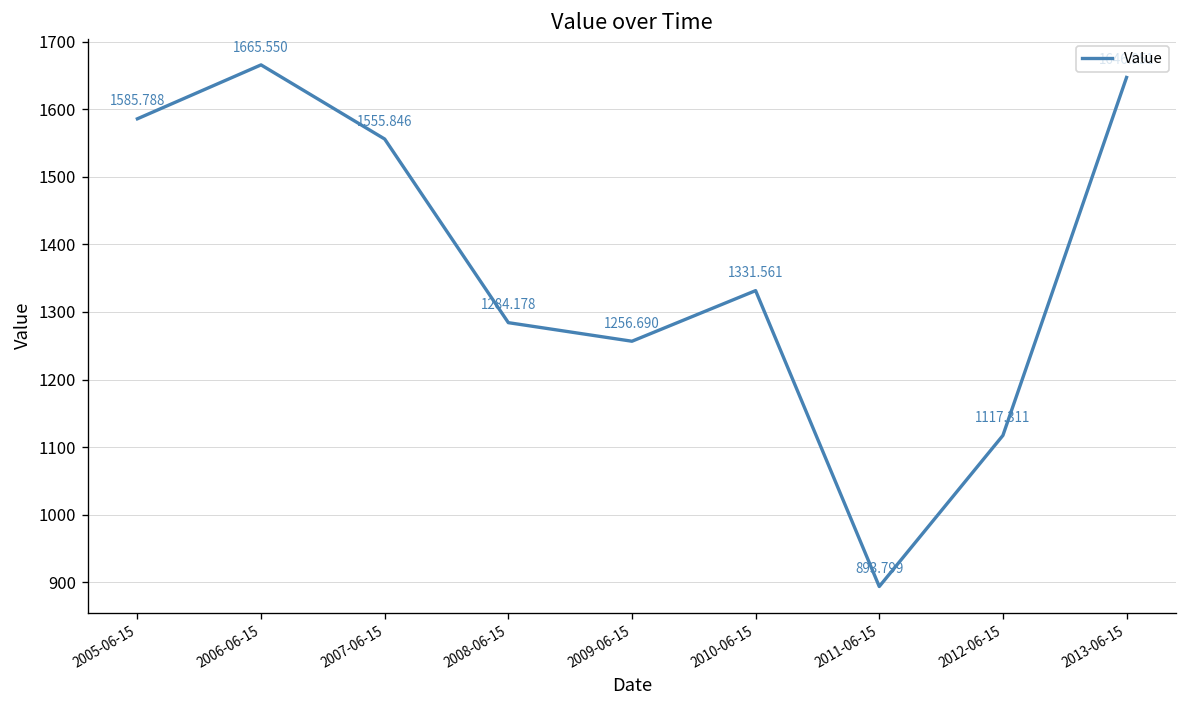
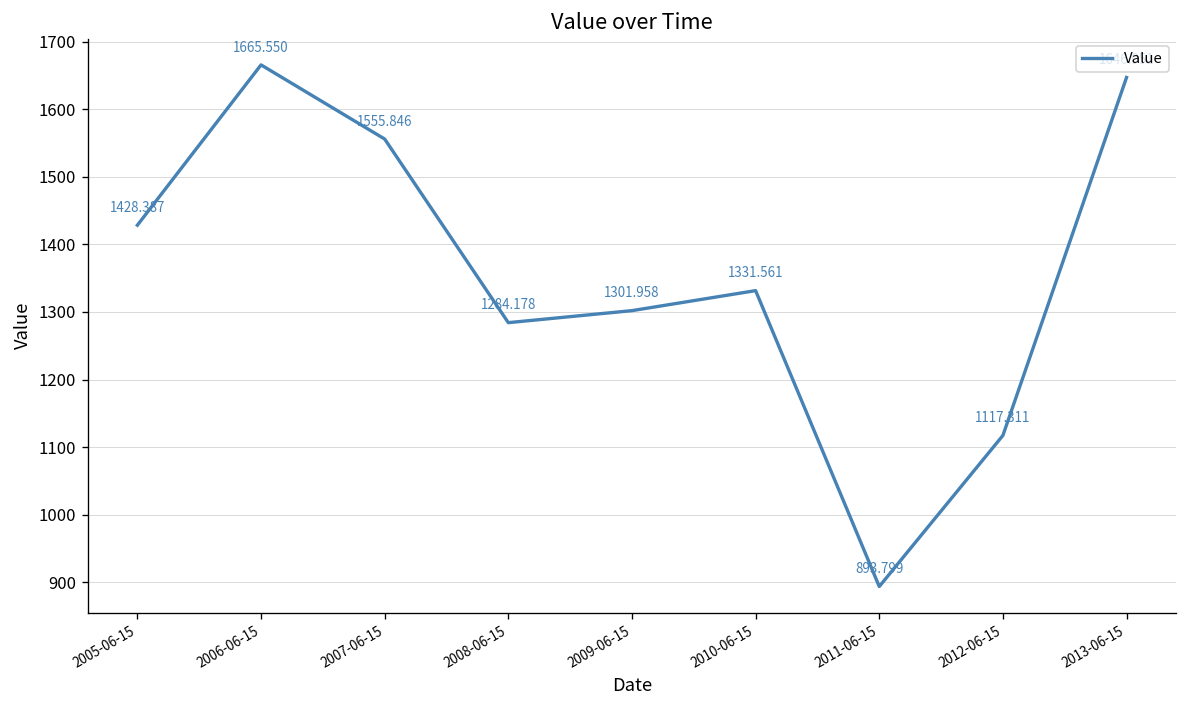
  {
-   "2005-06-15": 1585.788,
+   "2005-06-15": 1428.387,
    "2006-06-15": 1665.550,
    "2007-06-15": 1555.846,
    "2008-06-15": 1284.178,
-   "2009-06-15": 1256.690,
+   "2009-06-15": 1301.958,
    "2010-06-15": 1331.561,
    "2011-06-15": 893.799,
    "2012-06-15": 1117.311
  }
